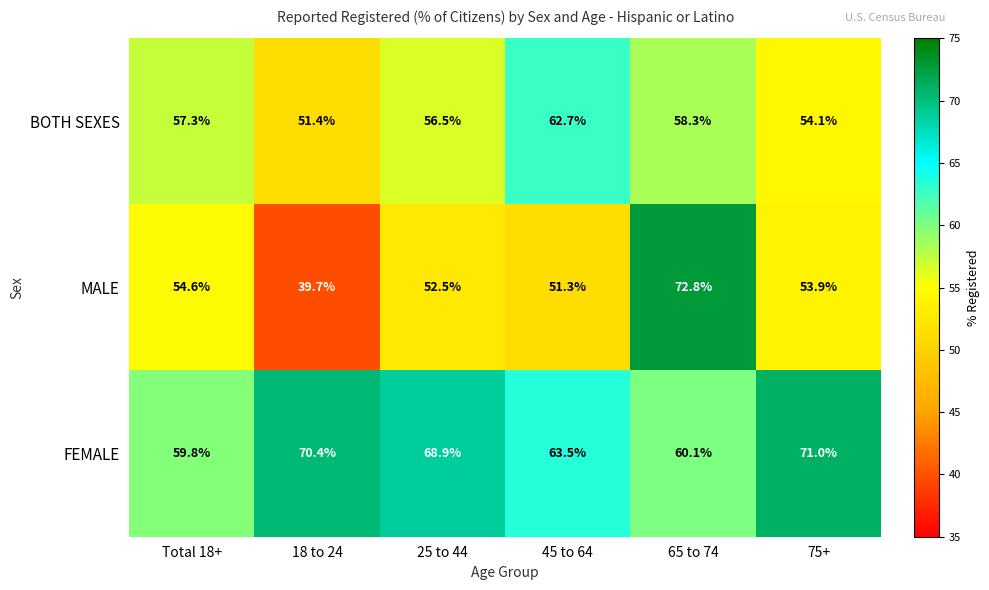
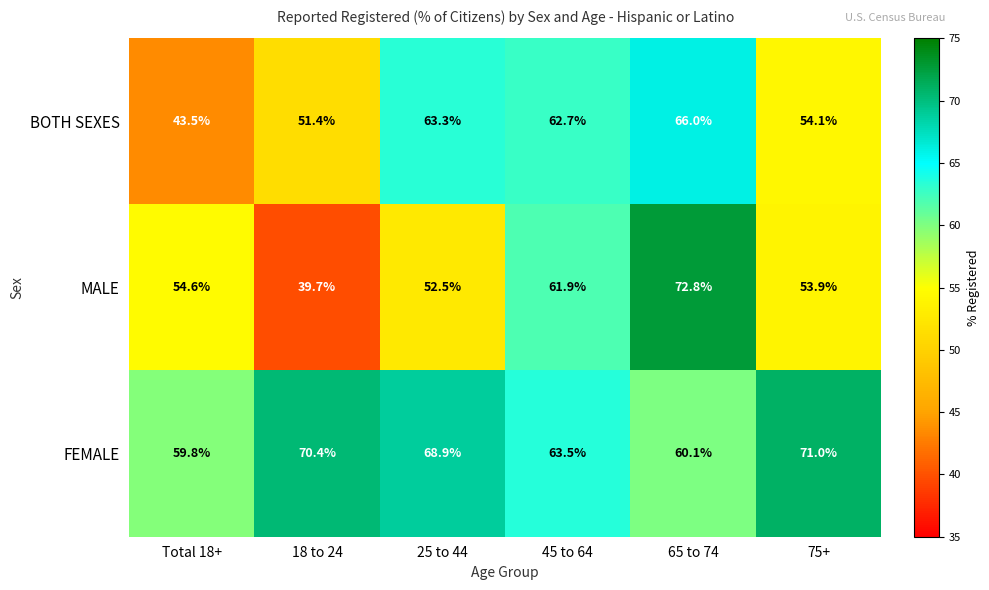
  {
    "BOTH SEXES": {
-     "Total 18+": "57.3%",
+     "Total 18+": "43.5%",
      "18 to 24": "51.4%",
-     "25 to 44": "56.5%",
+     "25 to 44": "63.3%",
      "45 to 64": "62.7%",
-     "65 to 74": "58.3%",
+     "65 to 74": "66.0%",
      "75+": "54.1%"
    },
    "MALE": {
      "Total 18+": "54.6%",
      "18 to 24": "39.7%",
      "25 to 44": "52.5%",
-     "45 to 64": "51.3%",
+     "45 to 64": "61.9%",
      "65 to 74": "72.8%",
      "75+": "53.9%"
    },
    "FEMALE": {
      "Total 18+": "59.8%",
      "18 to 24": "70.4%",
      "25 to 44": "68.9%",
      "45 to 64": "63.5%",
      "65 to 74": "60.1%",
      "75+": "71.0%"
    }
  }
